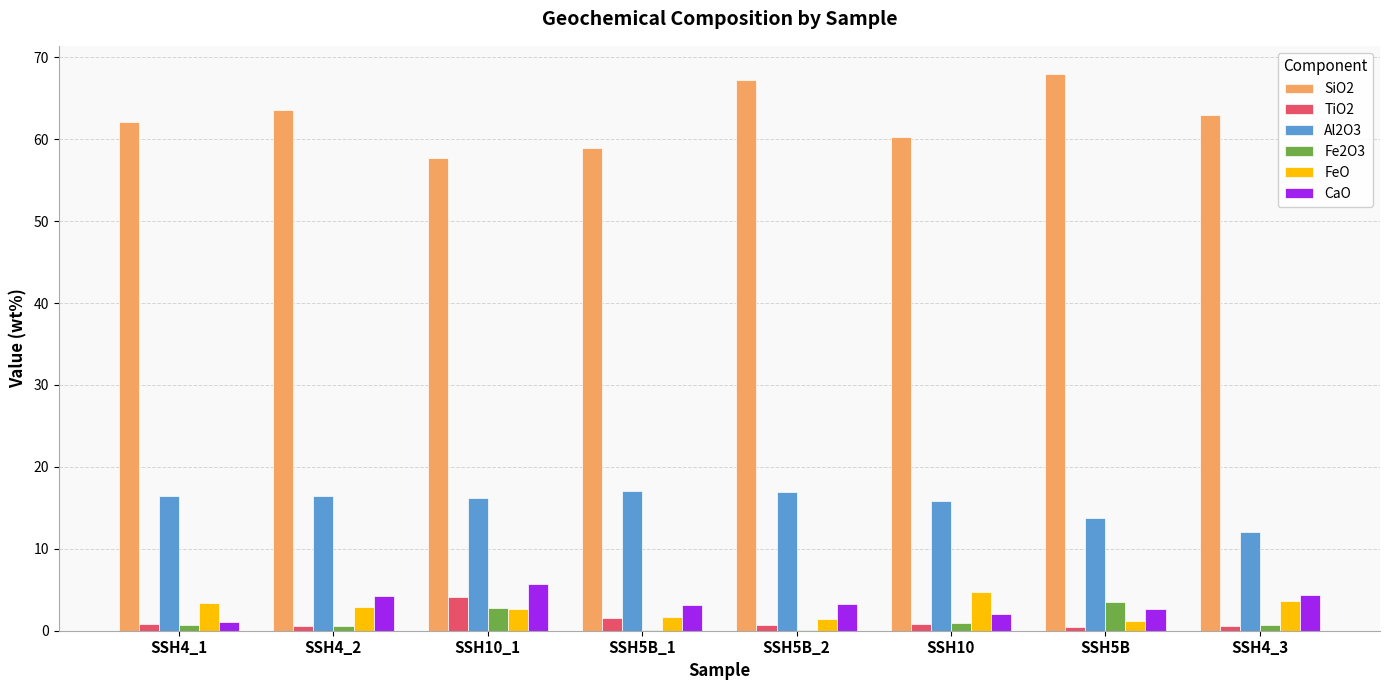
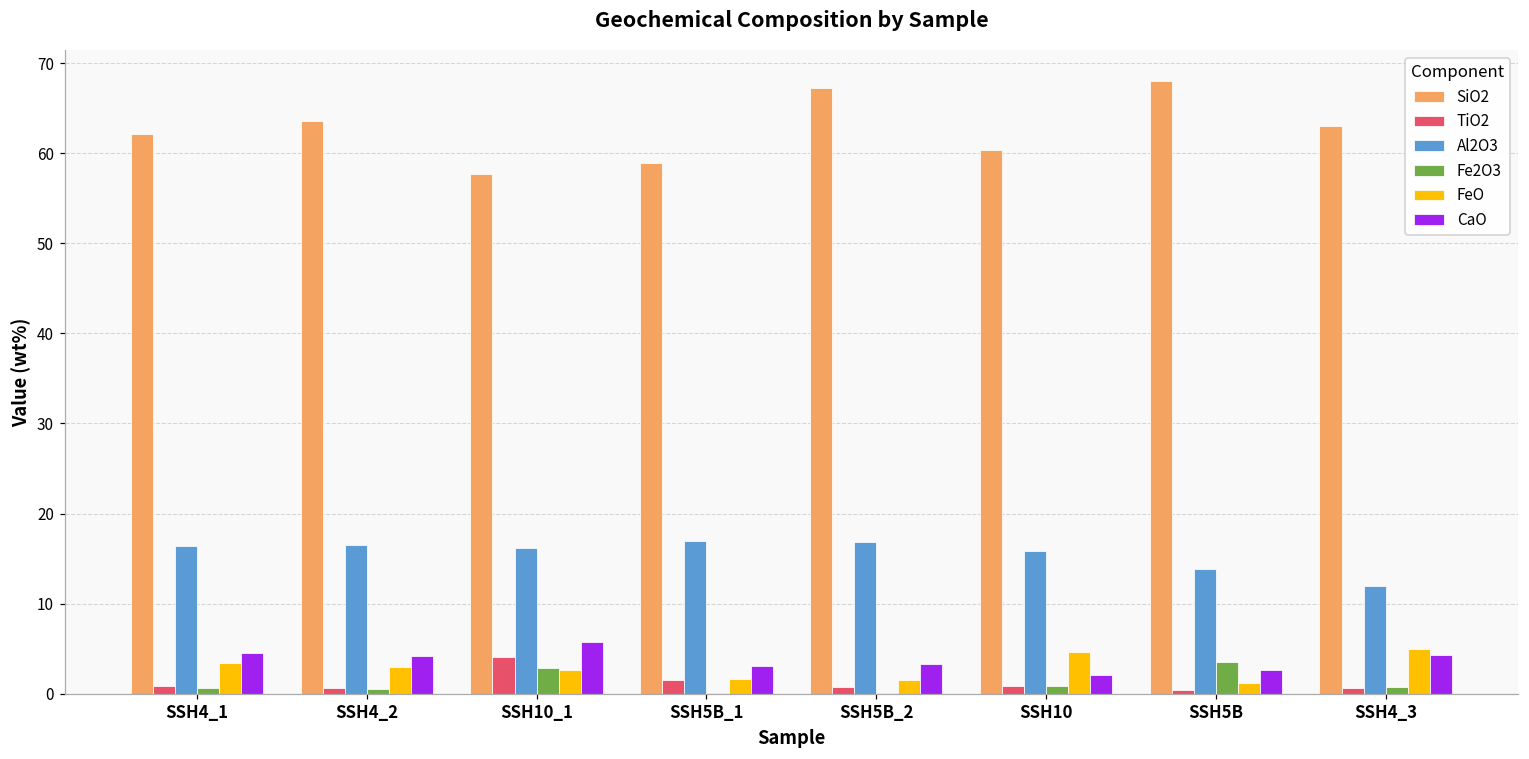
  {
    "SiO2": {
      "SSH4_1": 62,
      "SSH4_2": 64,
      "SSH10_1": 58,
      "SSH5B_1": 59,
      "SSH5B_2": 67,
      "SSH10": 60,
      "SSH5B": 68,
      "SSH4_3": 63
    },
    "TiO2": {
      "SSH4_1": 1,
      "SSH4_2": 1,
      "SSH10_1": 4,
      "SSH5B_1": 2,
      "SSH5B_2": 1,
      "SSH10": 1,
      "SSH5B": 0,
      "SSH4_3": 1
    },
    "Al2O3": {
      "SSH4_1": 16,
      "SSH4_2": 17,
      "SSH10_1": 16,
      "SSH5B_1": 17,
      "SSH5B_2": 17,
      "SSH10": 16,
      "SSH5B": 14,
      "SSH4_3": 12
    },
    "Fe2O3": {
      "SSH4_1": 1,
      "SSH4_2": 1,
      "SSH10_1": 3,
      "SSH10": 1,
      "SSH5B": 3,
      "SSH4_3": 1
    },
    "FeO": {
      "SSH4_1": 3,
      "SSH4_2": 3,
      "SSH10_1": 3,
      "SSH5B_1": 2,
      "SSH5B_2": 1,
      "SSH10": 5,
      "SSH5B": 1,
-     "SSH4_3": 4
+     "SSH4_3": 5
    },
    "CaO": {
-     "SSH4_1": 1,
+     "SSH4_1": 5,
      "SSH4_2": 4,
      "SSH10_1": 6,
      "SSH5B_1": 3,
      "SSH5B_2": 3,
      "SSH10": 2,
      "SSH5B": 3,
      "SSH4_3": 4
    }
  }
